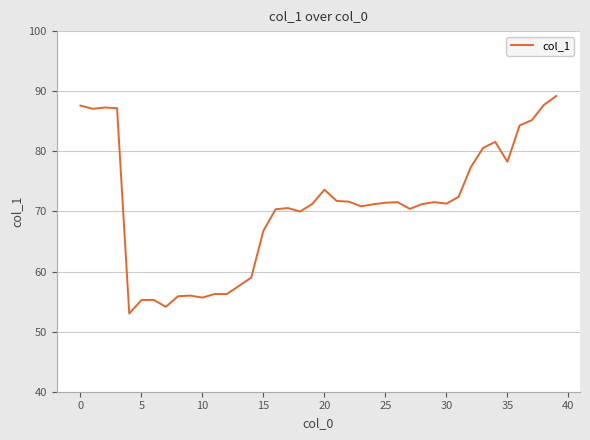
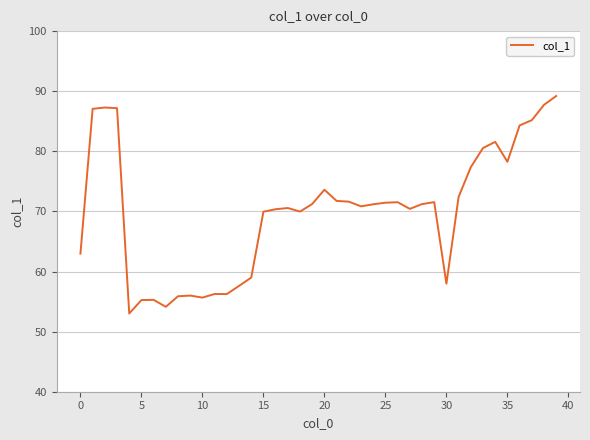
  {
-   "0": 88,
+   "0": 63,
    "5": 55,
    "10": 56,
-   "15": 67,
+   "15": 70,
    "20": 74,
    "25": 71,
-   "30": 71,
+   "30": 58,
    "35": 78
  }
